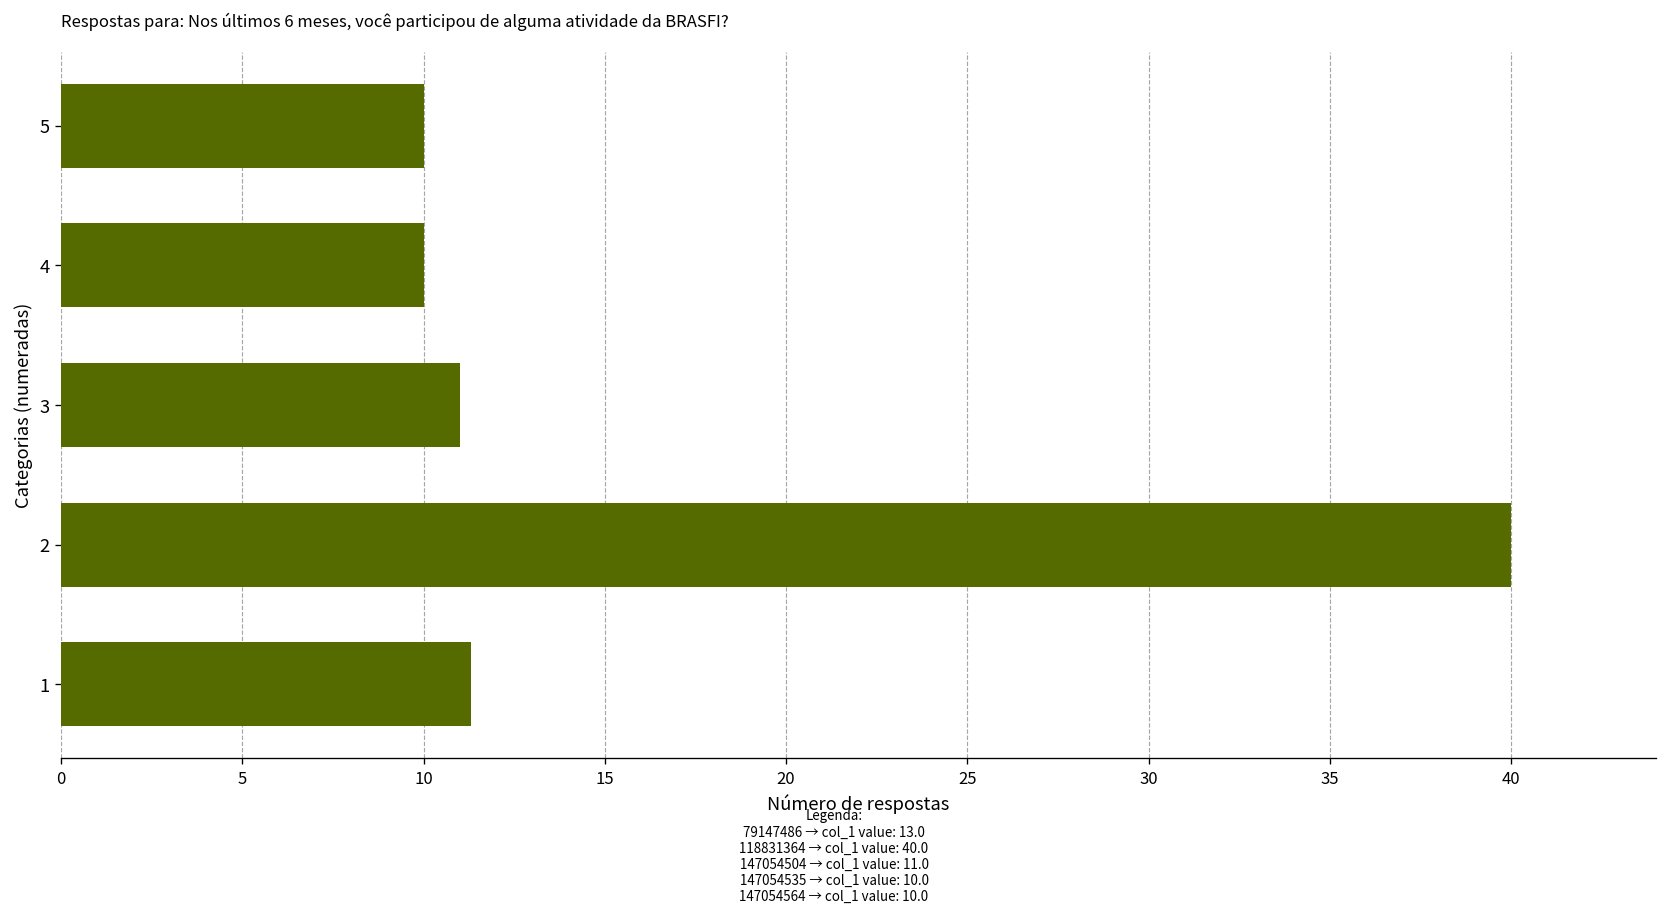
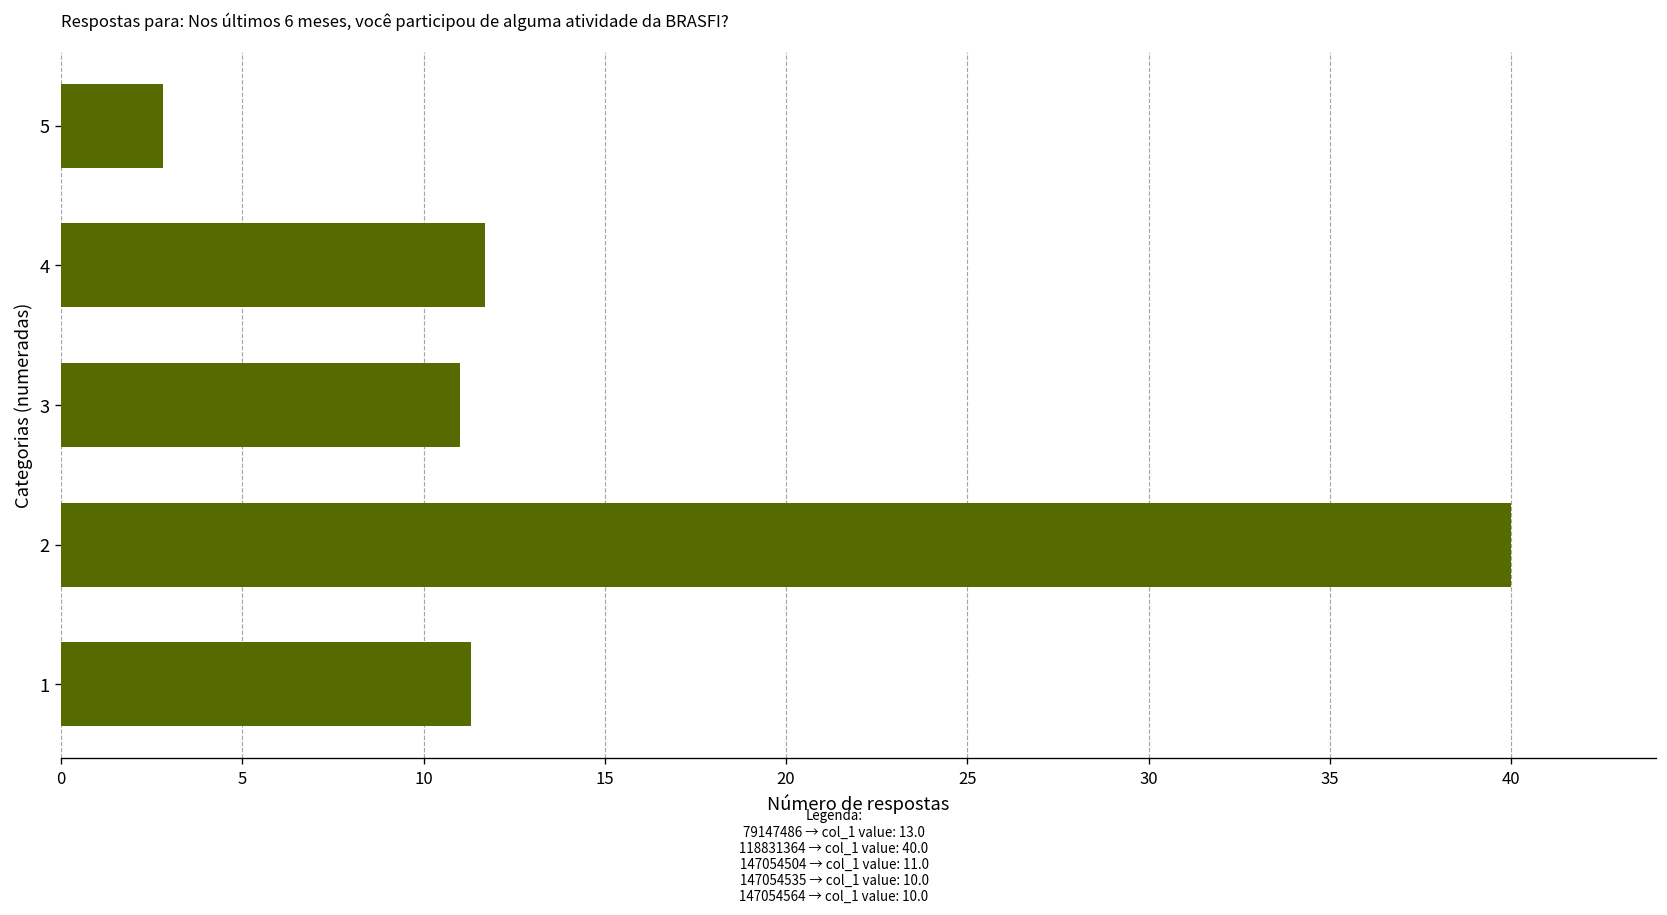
  {
-   "5": 10.0,
-   "4": 10.0,
+   "5": 2.8,
+   "4": 11.7,
    "3": 11.0,
    "2": 40.0,
    "1": 11.3
  }
